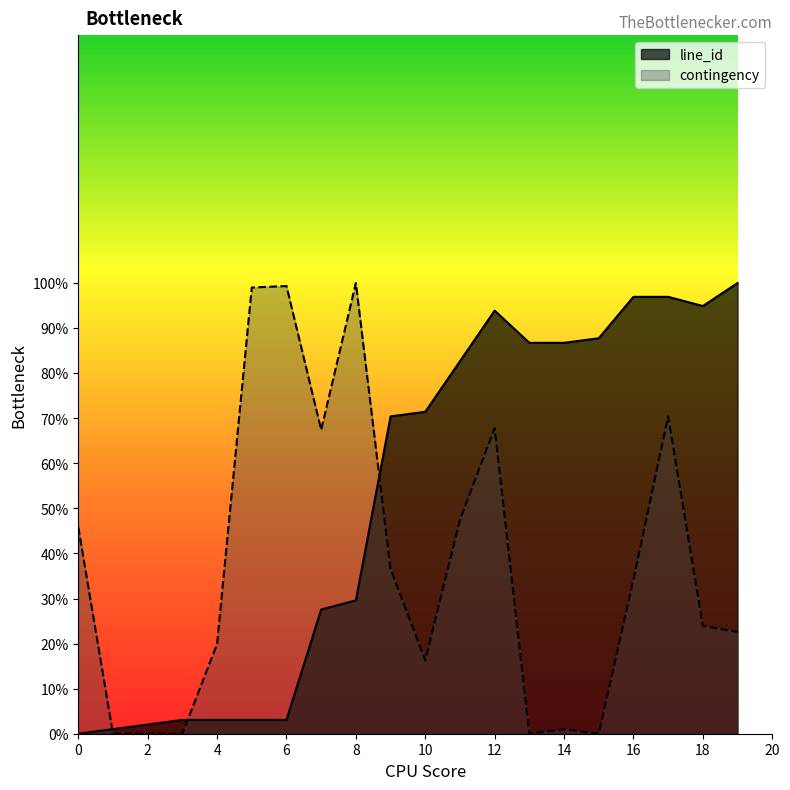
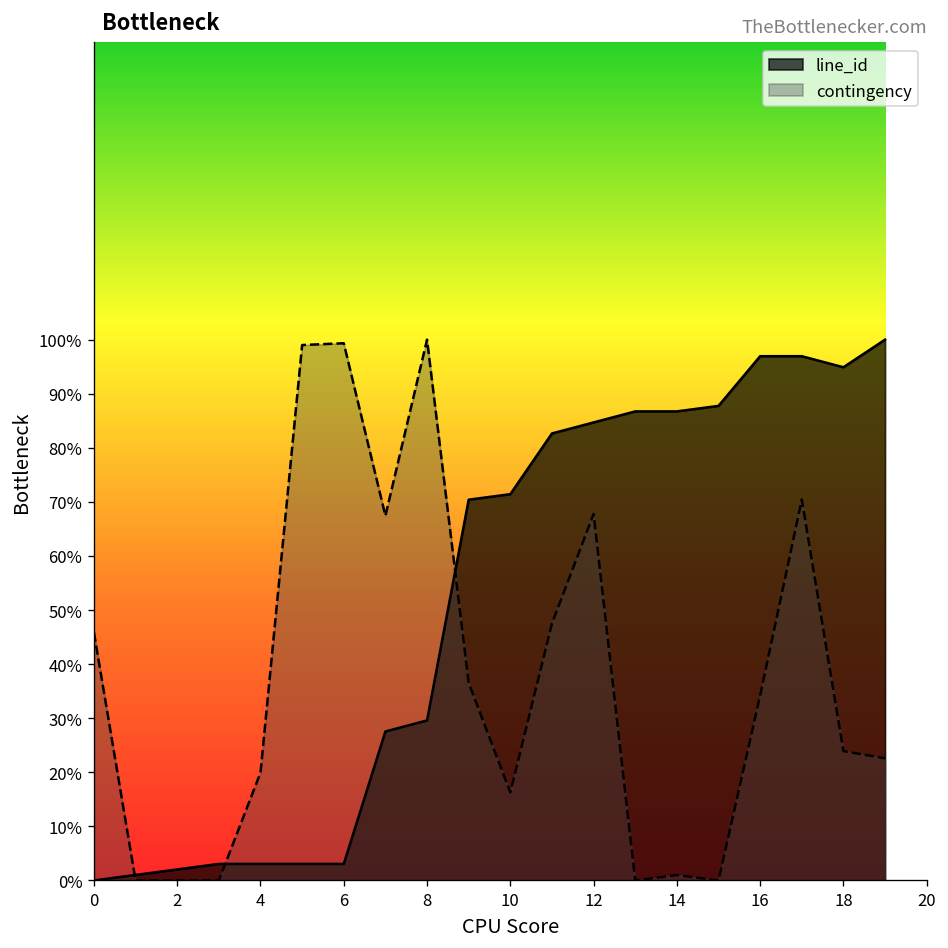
  {
    "line_id": {
      "0": "0%",
      "2": "2%",
      "4": "3%",
      "6": "3%",
      "8": "30%",
      "10": "71%",
-     "12": "94%",
+     "12": "85%",
      "14": "87%",
      "16": "97%",
      "18": "95%"
    },
    "contingency": {
      "0": "46%",
      "2": "0%",
      "4": "20%",
      "6": "99%",
      "8": "100%",
      "10": "16%",
      "12": "68%",
      "14": "1%",
      "16": "34%",
      "18": "24%"
    }
  }
